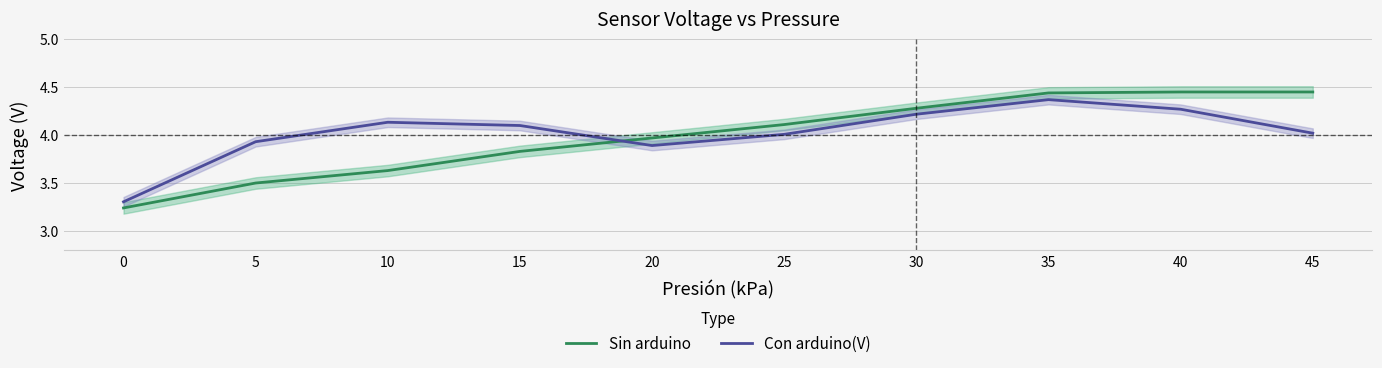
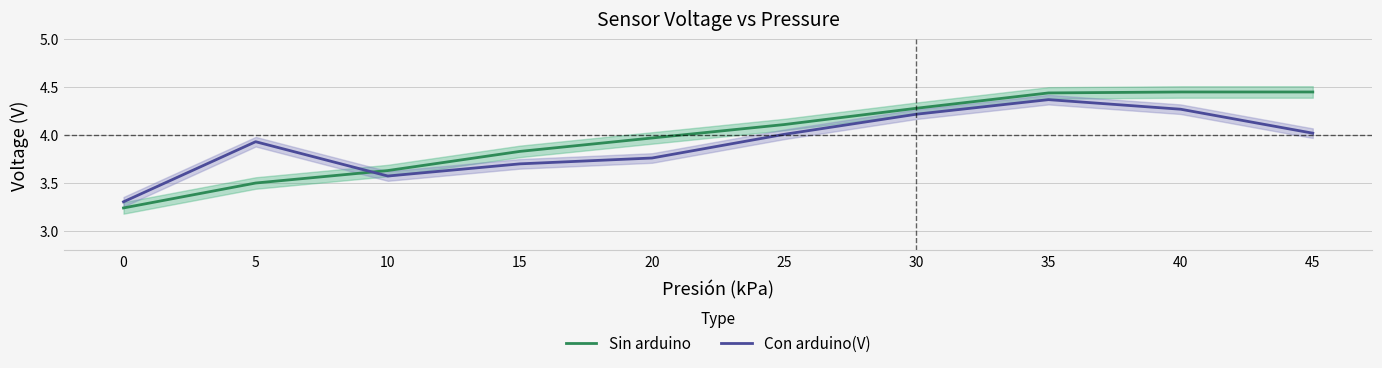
  {
    "Con arduino(V)": {
      "5": 3.9,
-     "10": 4.1,
-     "15": 4.1,
-     "20": 3.9,
+     "10": 3.6,
+     "15": 3.7,
+     "20": 3.8,
      "25": 4.0,
      "30": 4.2,
      "35": 4.4,
      "40": 4.3,
      "45": 4.0
    }
  }
